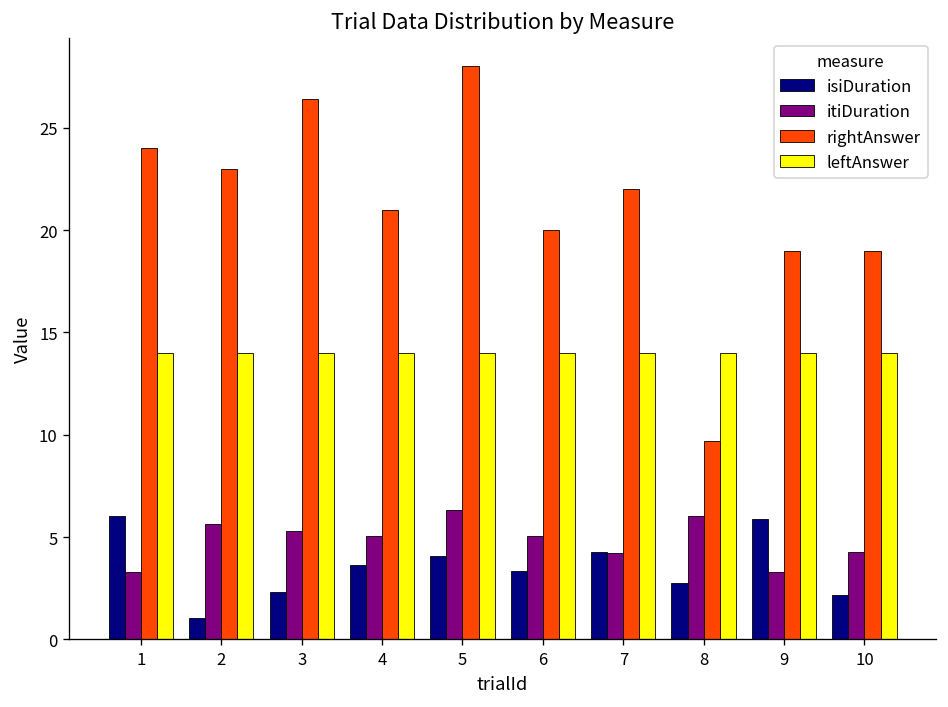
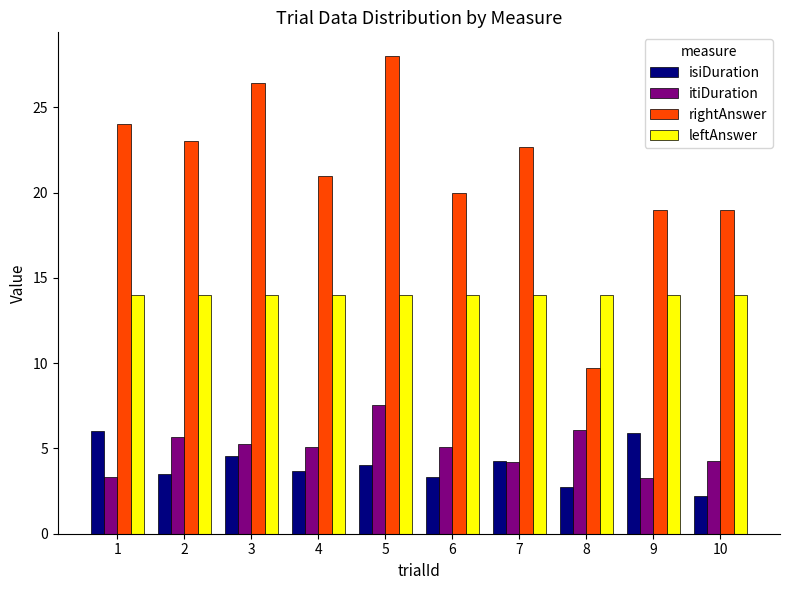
  {
    "isiDuration": {
      "1": 6.0,
-     "2": 1.1,
-     "3": 2.3,
+     "2": 3.5,
+     "3": 4.6,
      "4": 3.7,
      "5": 4.1,
      "6": 3.3,
      "7": 4.3,
      "8": 2.8,
      "9": 5.9,
      "10": 2.2
    },
    "itiDuration": {
      "1": 3.3,
      "2": 5.7,
      "3": 5.3,
      "4": 5.1,
-     "5": 6.3,
+     "5": 7.6,
      "6": 5.1,
      "7": 4.2,
      "8": 6.1,
      "9": 3.3,
      "10": 4.3
    },
    "rightAnswer": {
      "1": 24.0,
      "2": 23.0,
      "3": 26.4,
      "4": 21.0,
      "5": 28.0,
      "6": 20.0,
-     "7": 22.0,
+     "7": 22.7,
      "8": 9.7,
      "9": 19.0,
      "10": 19.0
    },
    "leftAnswer": {
      "1": 14.0,
      "2": 14.0,
      "3": 14.0,
      "4": 14.0,
      "5": 14.0,
      "6": 14.0,
      "7": 14.0,
      "8": 14.0,
      "9": 14.0,
      "10": 14.0
    }
  }
